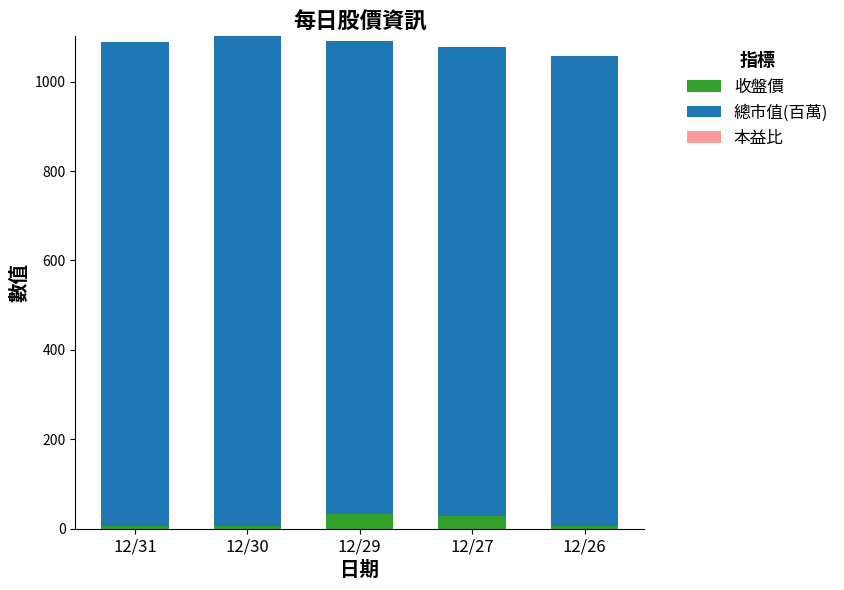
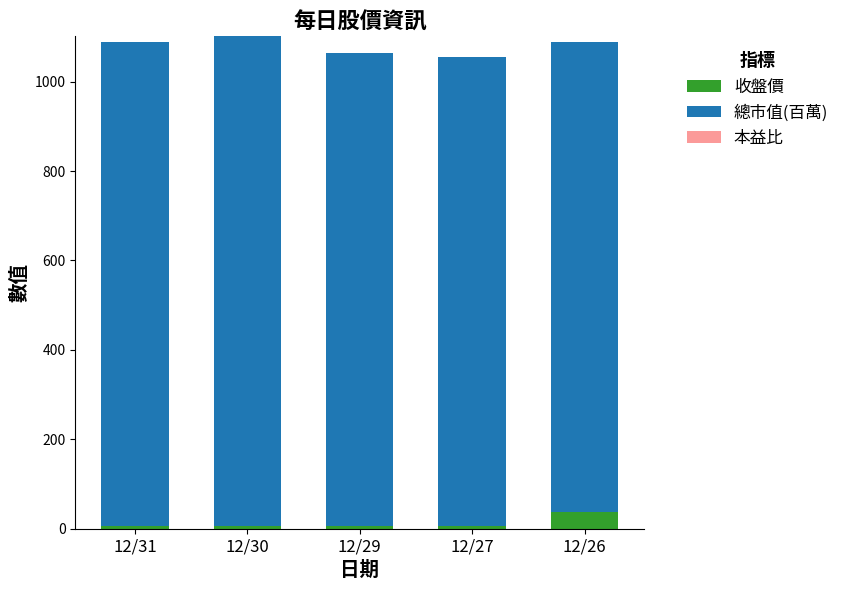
  {
    "收盤價": {
-     "12/29": 30,
-     "12/27": 30,
-     "12/26": 10
+     "12/29": 10,
+     "12/27": 10,
+     "12/26": 40
    }
  }
